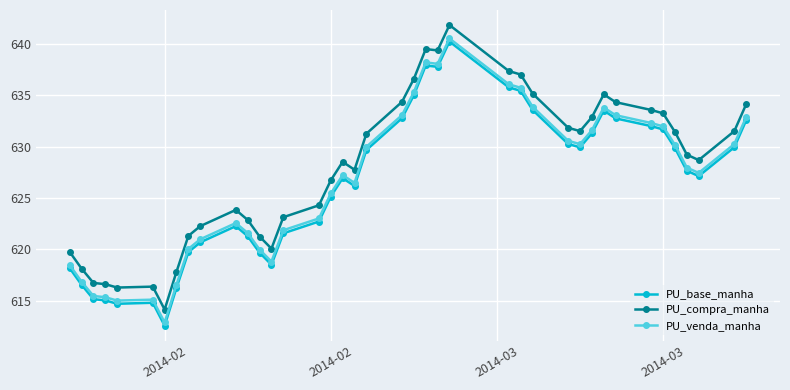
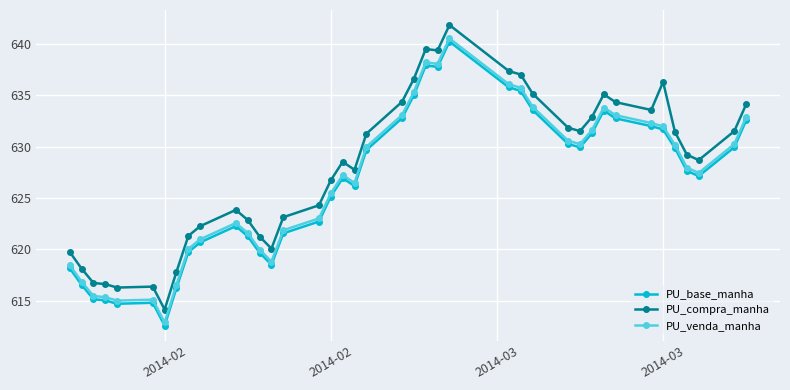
  {
    "PU_base_manha": {
      "2014-03": 631.7
    },
    "PU_compra_manha": {
-     "2014-03": 633.3
+     "2014-03": 636.3
    },
    "PU_venda_manha": {
      "2014-03": 632.0
    }
  }
